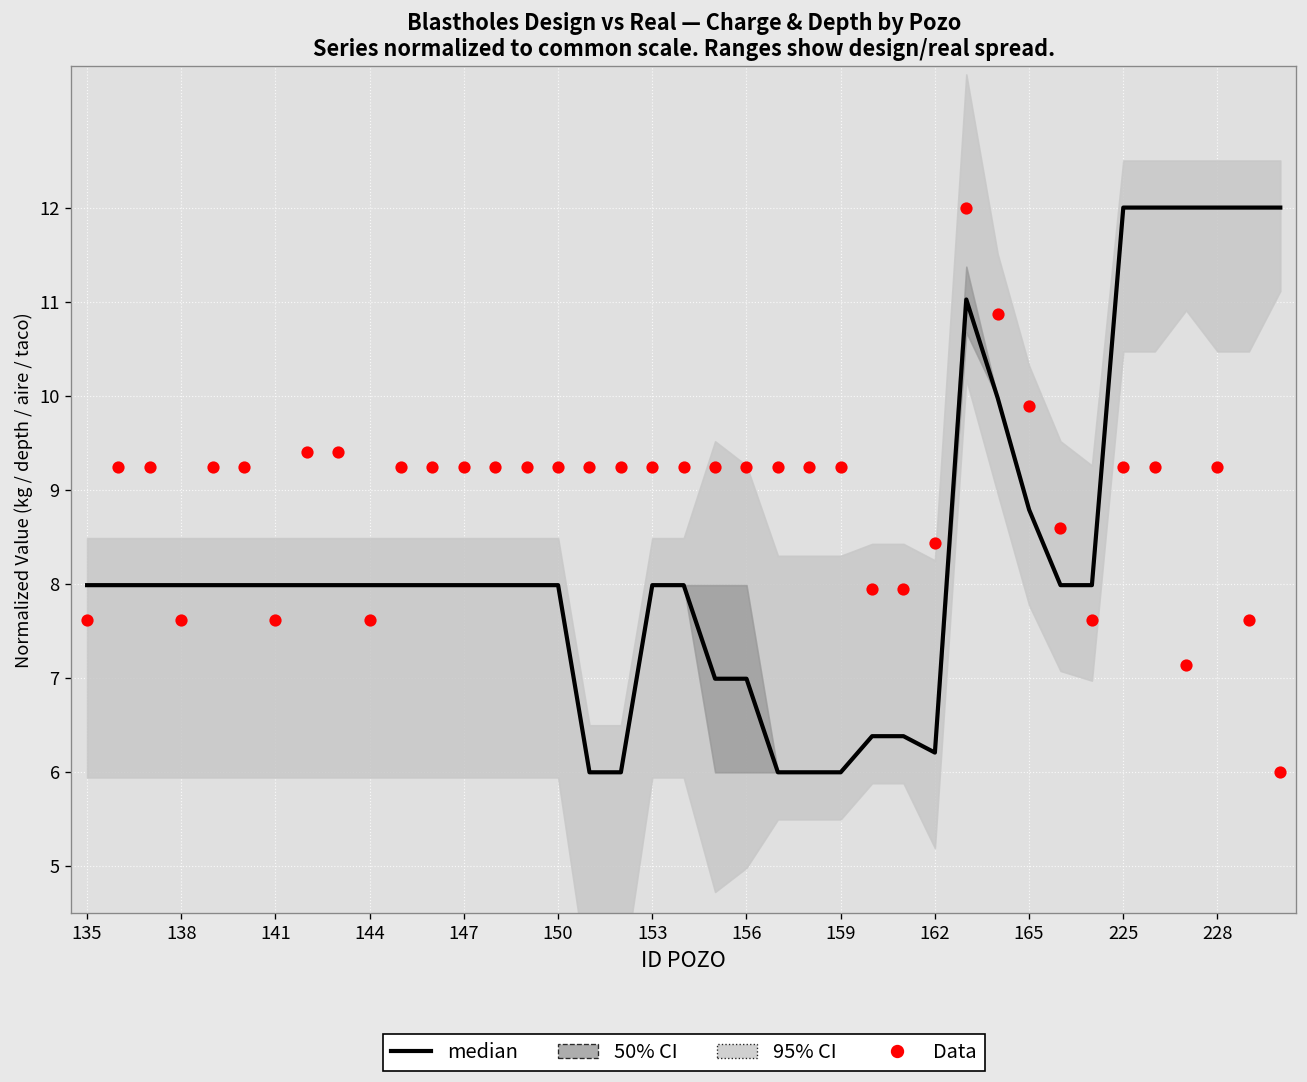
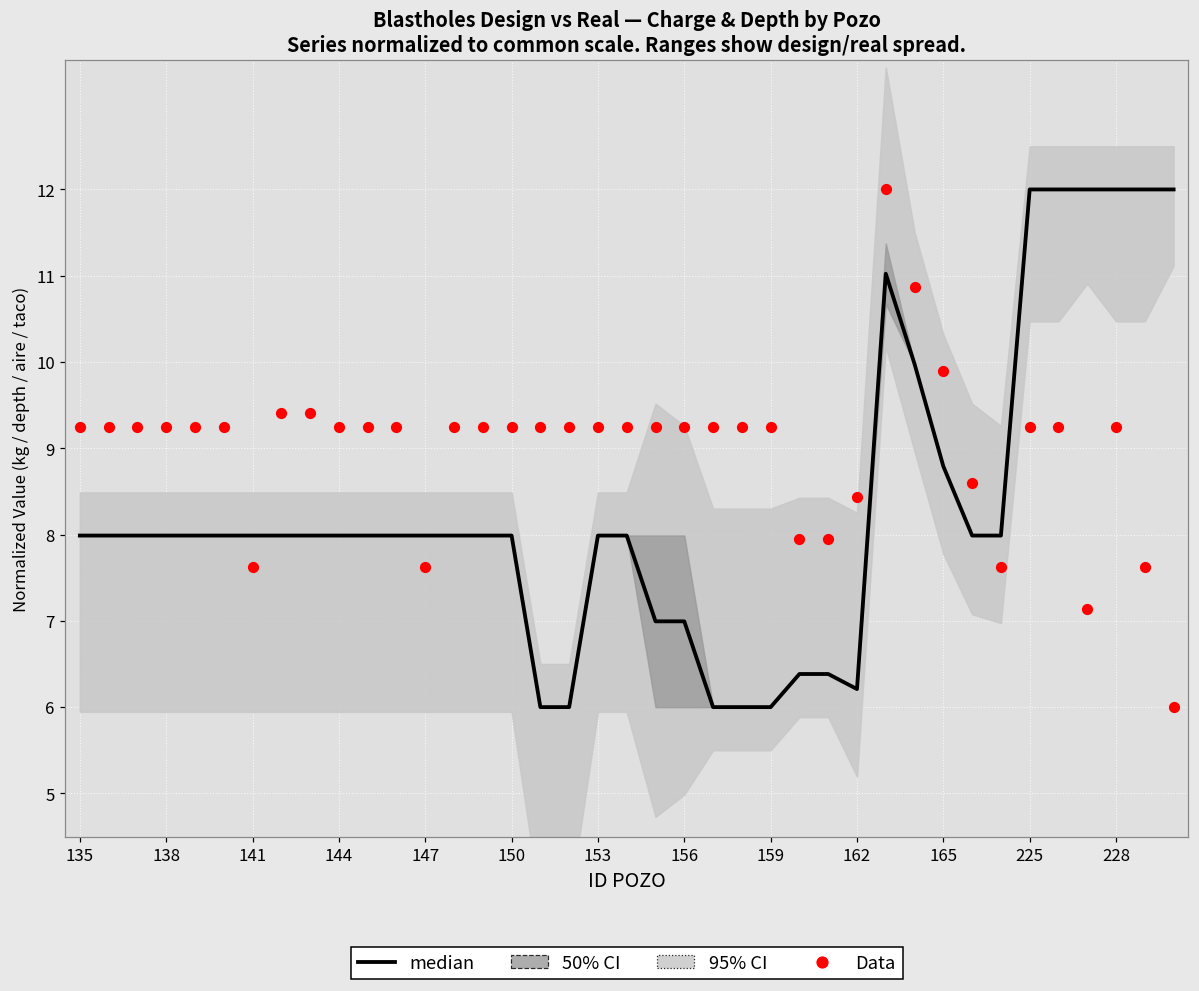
  {
    "median": {
      "156": 7.0
    },
    "Data": {
-     "135": 7.6,
-     "138": 7.6,
-     "144": 7.6,
-     "147": 9.2
+     "135": 9.2,
+     "138": 9.2,
+     "144": 9.2,
+     "147": 7.6
    }
  }
